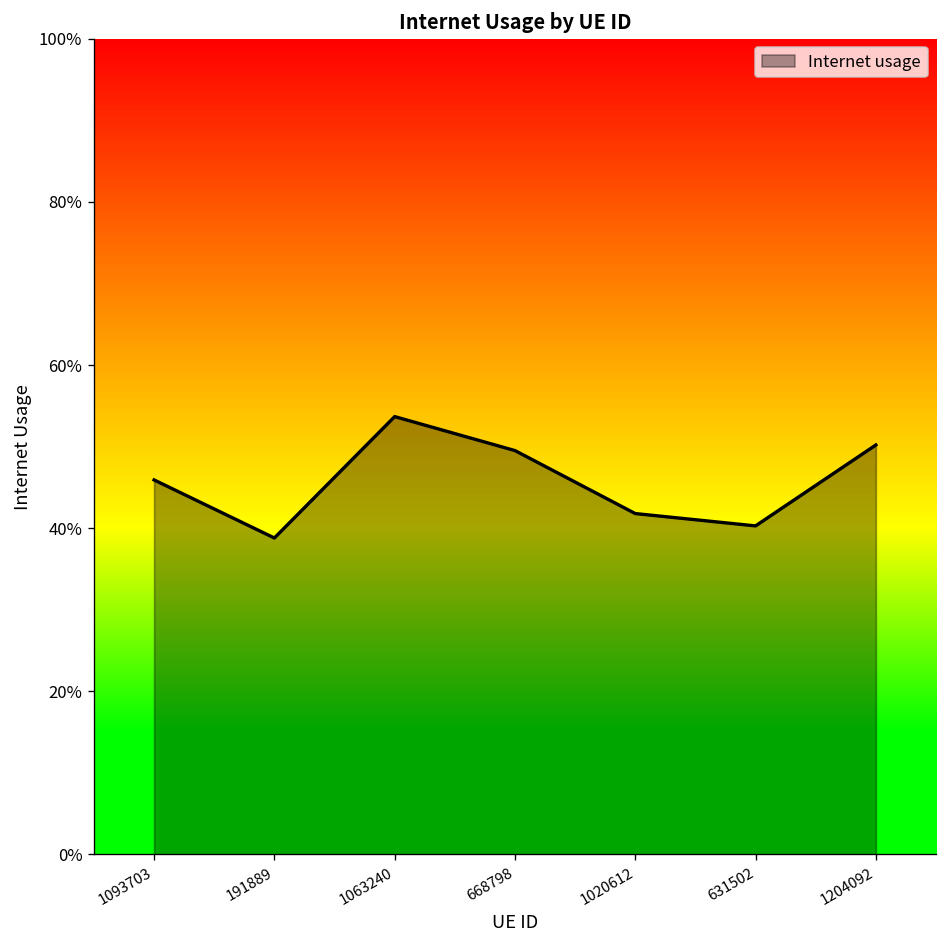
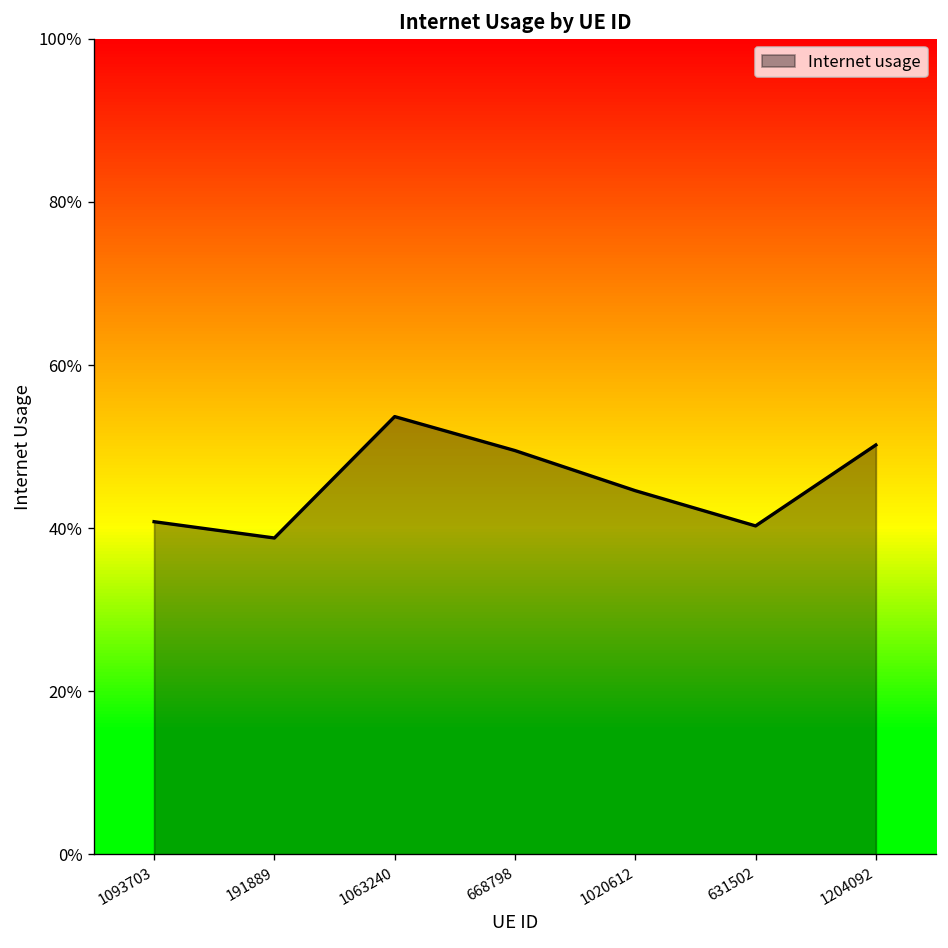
  {
-   "1093703": "46%",
+   "1093703": "41%",
    "191889": "39%",
    "1063240": "54%",
    "668798": "50%",
-   "1020612": "42%",
+   "1020612": "45%",
    "631502": "40%",
    "1204092": "50%"
  }
